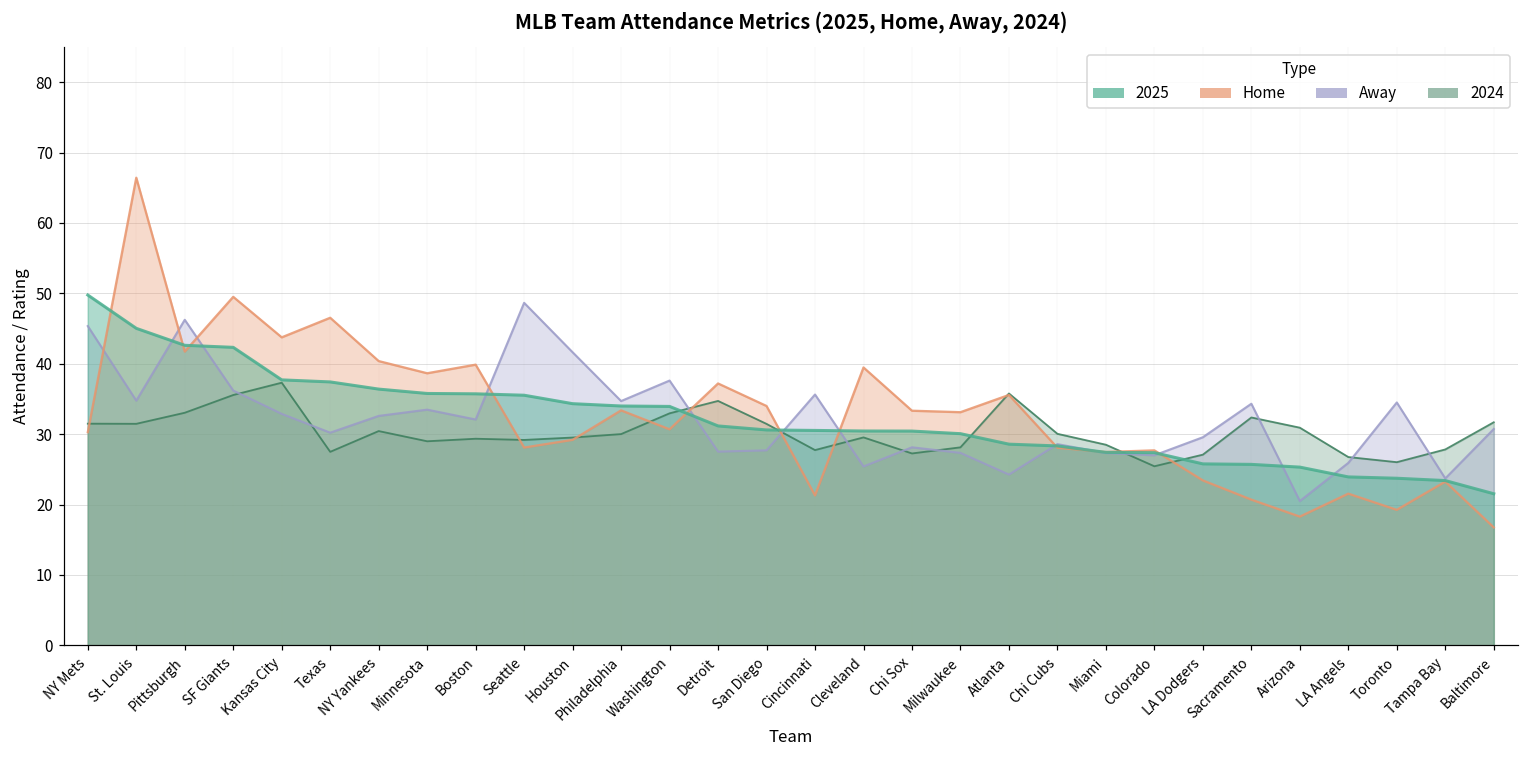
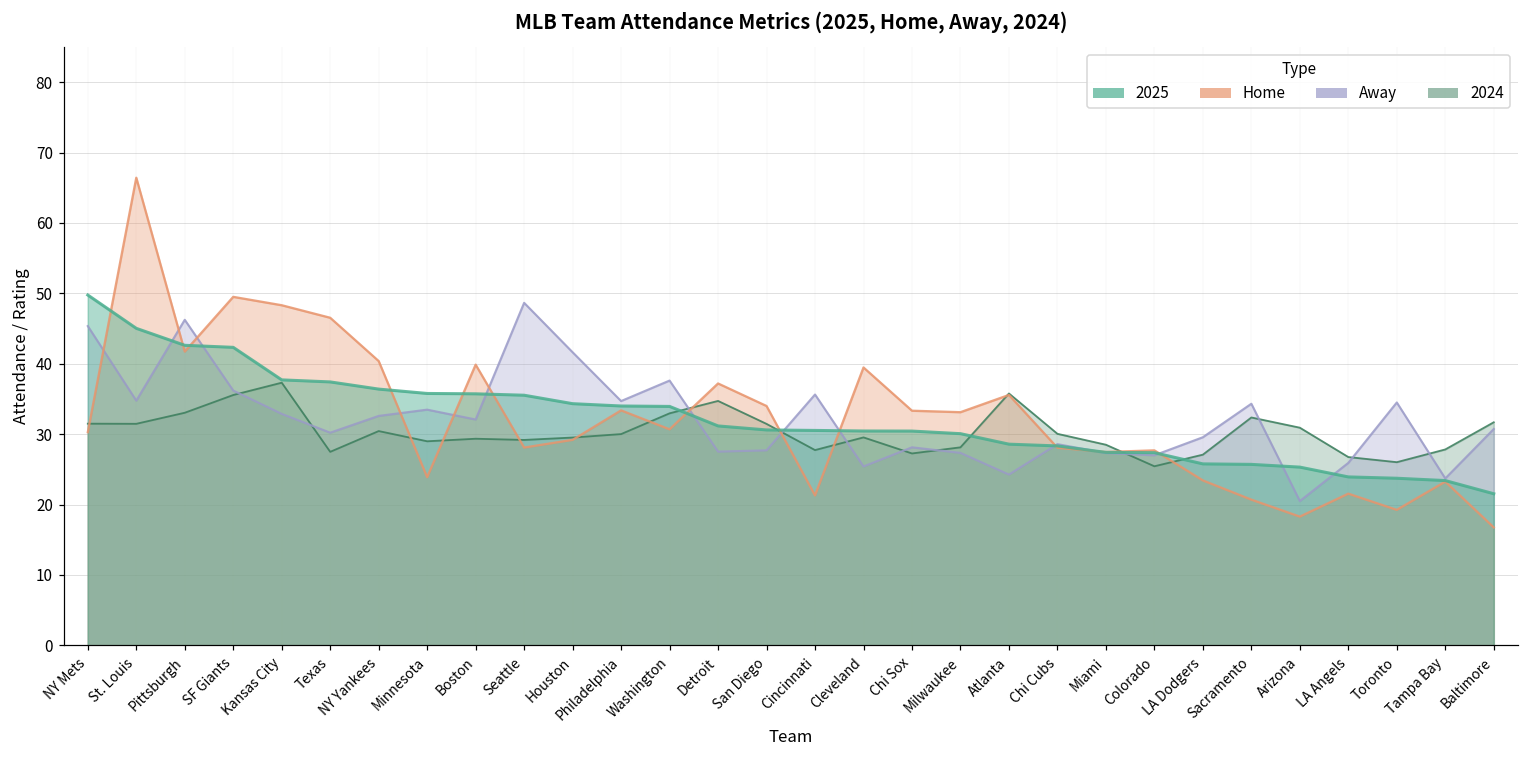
  {
    "Home": {
      "NY Mets": 30,
      "St. Louis": 66,
      "Pittsburgh": 42,
      "SF Giants": 50,
-     "Kansas City": 44,
+     "Kansas City": 48,
      "Texas": 47,
      "NY Yankees": 40,
-     "Minnesota": 39,
+     "Minnesota": 24,
      "Boston": 40,
      "Seattle": 28,
      "Philadelphia": 33,
      "Washington": 31,
      "Detroit": 37,
      "San Diego": 34,
      "Cincinnati": 21,
      "Cleveland": 39,
      "Chi Sox": 33,
      "Milwaukee": 33,
      "LA Dodgers": 23,
      "Sacramento": 21,
      "Arizona": 18,
      "LA Angels": 22,
      "Toronto": 19,
      "Baltimore": 17
    }
  }
